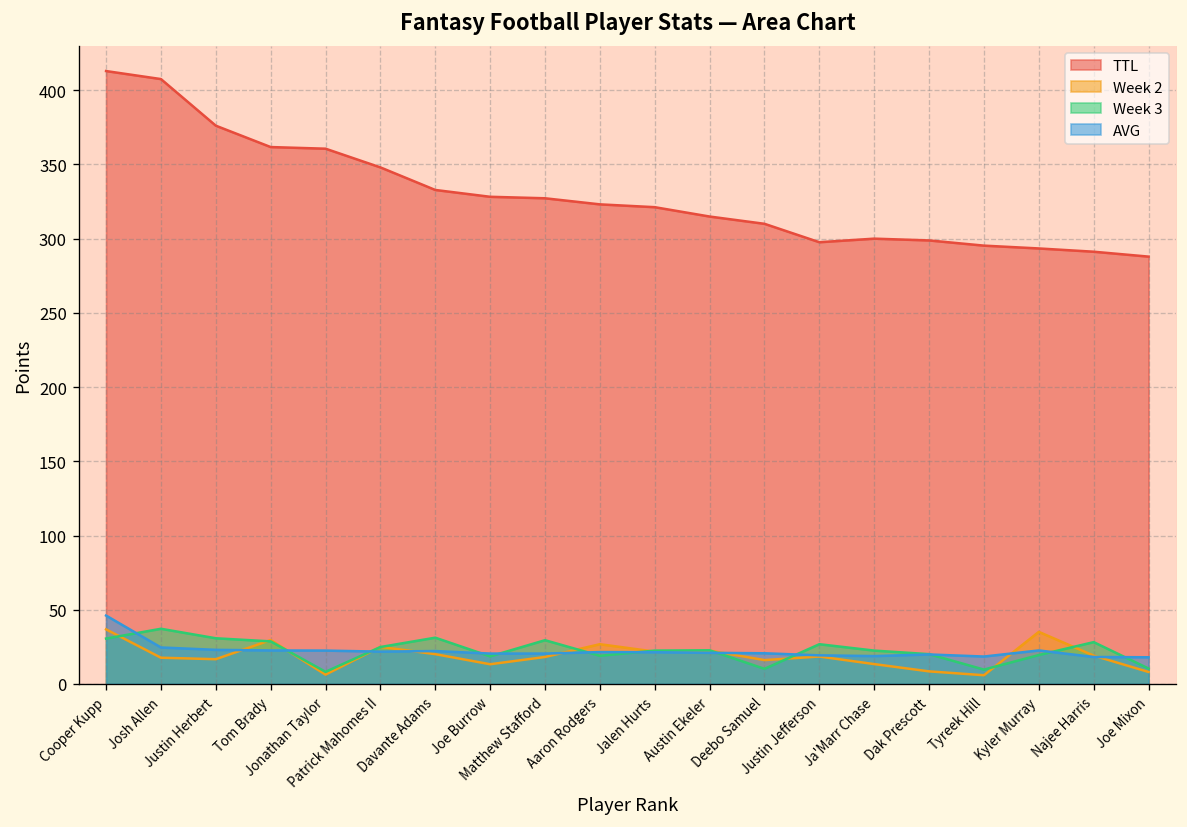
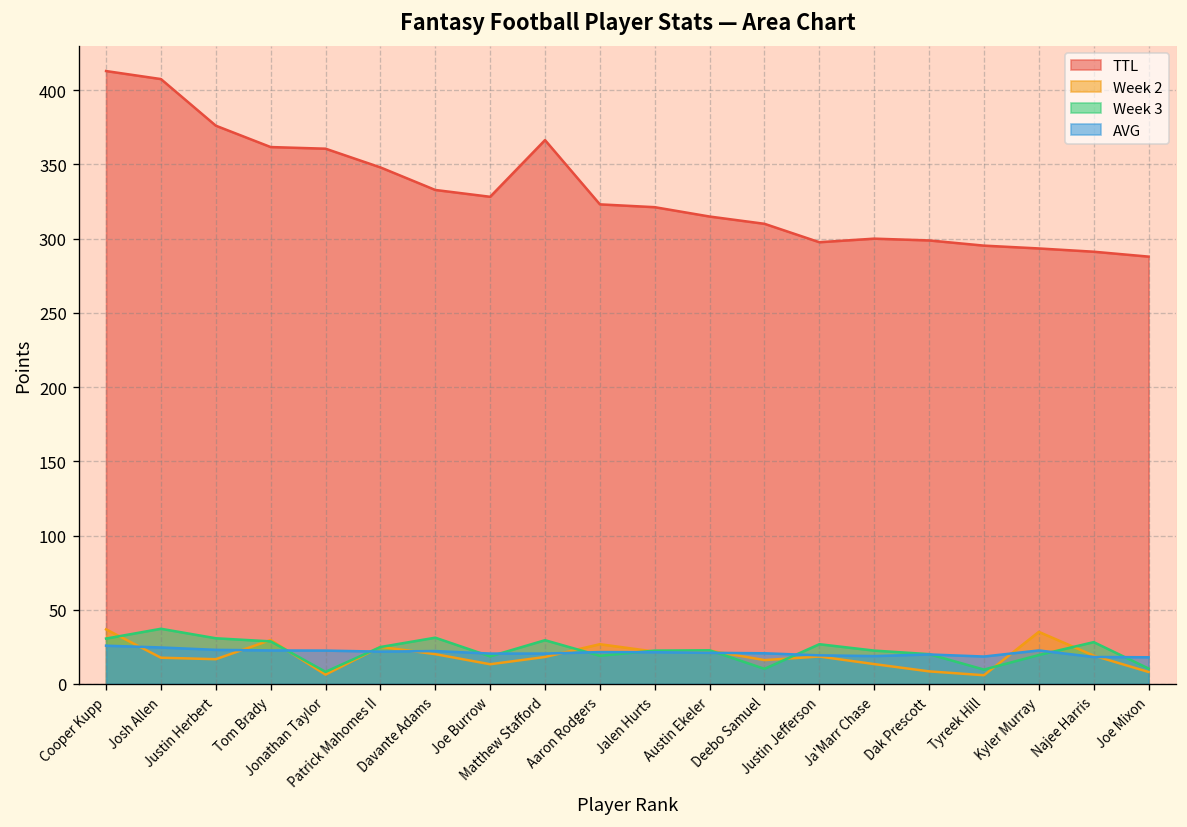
  {
    "TTL": {
      "Cooper Kupp": 413,
      "Josh Allen": 408,
      "Justin Herbert": 376,
      "Tom Brady": 362,
      "Jonathan Taylor": 361,
      "Patrick Mahomes II": 348,
      "Davante Adams": 333,
      "Joe Burrow": 328,
-     "Matthew Stafford": 327,
+     "Matthew Stafford": 366,
      "Aaron Rodgers": 323,
      "Jalen Hurts": 321,
      "Austin Ekeler": 315,
      "Deebo Samuel": 310,
      "Justin Jefferson": 298,
      "Ja'Marr Chase": 300,
      "Dak Prescott": 299,
      "Tyreek Hill": 295,
      "Kyler Murray": 293,
      "Najee Harris": 291,
      "Joe Mixon": 288
    },
    "Week 2": {
      "Cooper Kupp": 37,
      "Josh Allen": 18,
      "Justin Herbert": 17,
      "Davante Adams": 20,
      "Joe Burrow": 13,
      "Matthew Stafford": 18,
      "Aaron Rodgers": 27,
      "Deebo Samuel": 16,
      "Ja'Marr Chase": 13,
      "Dak Prescott": 9,
      "Tyreek Hill": 6,
      "Kyler Murray": 35,
      "Joe Mixon": 8
    },
    "Week 3": {
      "Cooper Kupp": 31,
      "Josh Allen": 37,
      "Justin Herbert": 31,
      "Davante Adams": 31,
      "Matthew Stafford": 30,
      "Aaron Rodgers": 19,
      "Deebo Samuel": 10,
      "Justin Jefferson": 27,
      "Ja'Marr Chase": 23,
      "Tyreek Hill": 10,
      "Kyler Murray": 20,
      "Najee Harris": 28,
      "Joe Mixon": 10
    },
    "AVG": {
-     "Cooper Kupp": 46,
+     "Cooper Kupp": 26,
      "Josh Allen": 25,
      "Justin Herbert": 23,
      "Tom Brady": 23,
      "Jonathan Taylor": 23,
      "Patrick Mahomes II": 22,
      "Davante Adams": 22,
      "Matthew Stafford": 21,
      "Aaron Rodgers": 22,
      "Deebo Samuel": 21,
      "Ja'Marr Chase": 19,
      "Tyreek Hill": 19,
      "Kyler Murray": 23,
      "Joe Mixon": 18
    }
  }
